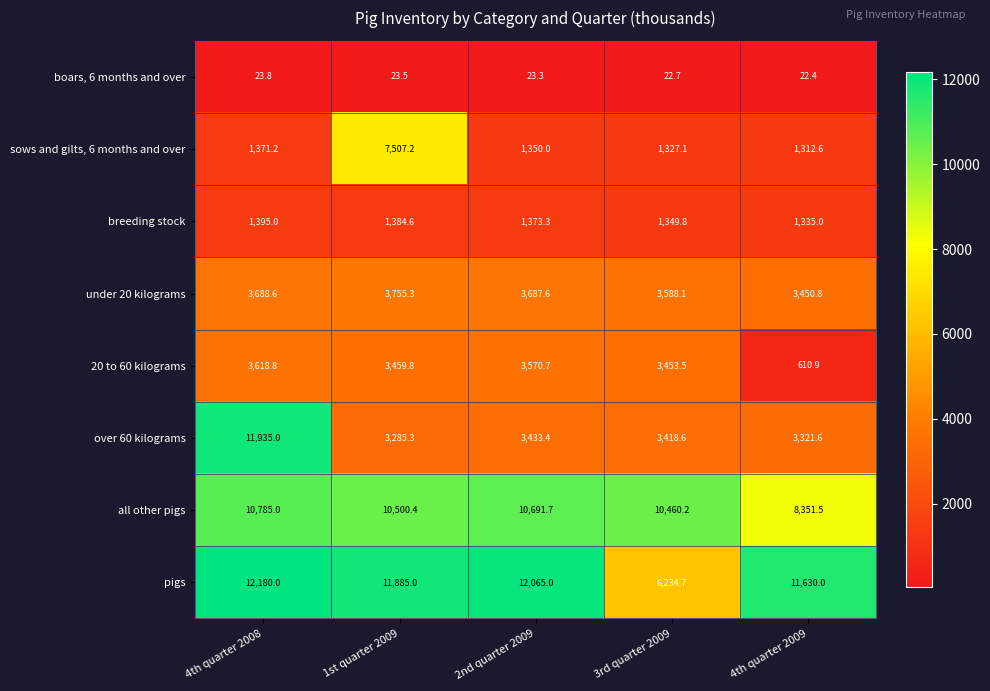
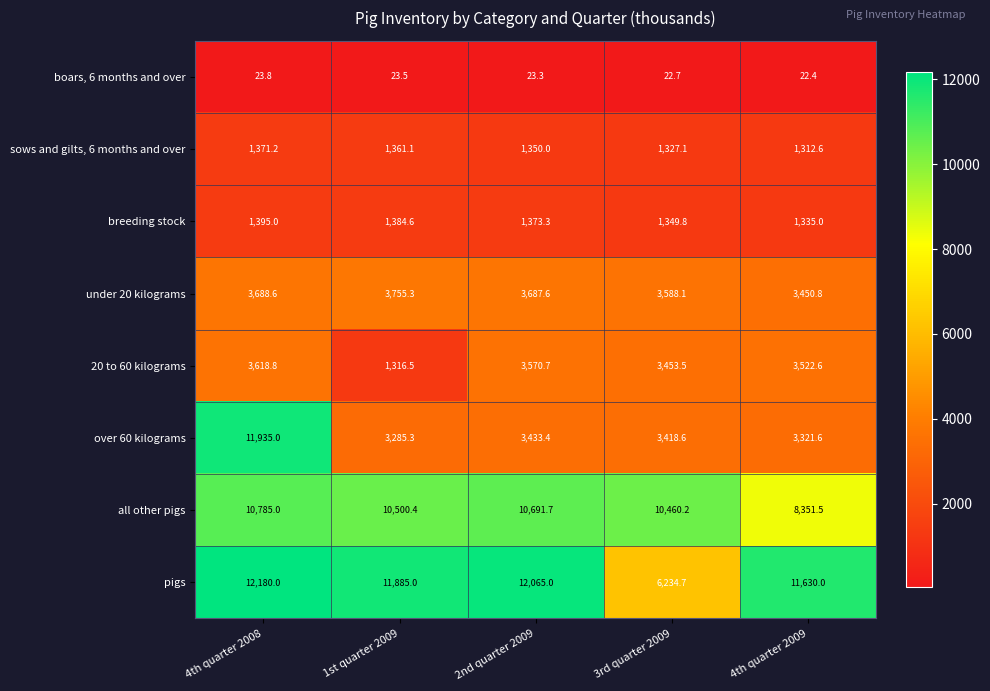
  {
    "boars, 6 months and over": {
      "4th quarter 2008": "23.8",
      "1st quarter 2009": "23.5",
      "2nd quarter 2009": "23.3",
      "3rd quarter 2009": "22.7",
      "4th quarter 2009": "22.4"
    },
    "sows and gilts, 6 months and over": {
      "4th quarter 2008": "1,371.2",
-     "1st quarter 2009": "7,507.2",
+     "1st quarter 2009": "1,361.1",
      "2nd quarter 2009": "1,350.0",
      "3rd quarter 2009": "1,327.1",
      "4th quarter 2009": "1,312.6"
    },
    "breeding stock": {
      "4th quarter 2008": "1,395.0",
      "1st quarter 2009": "1,384.6",
      "2nd quarter 2009": "1,373.3",
      "3rd quarter 2009": "1,349.8",
      "4th quarter 2009": "1,335.0"
    },
    "under 20 kilograms": {
      "4th quarter 2008": "3,688.6",
      "1st quarter 2009": "3,755.3",
      "2nd quarter 2009": "3,687.6",
      "3rd quarter 2009": "3,588.1",
      "4th quarter 2009": "3,450.8"
    },
    "20 to 60 kilograms": {
      "4th quarter 2008": "3,618.8",
-     "1st quarter 2009": "3,459.8",
+     "1st quarter 2009": "1,316.5",
      "2nd quarter 2009": "3,570.7",
      "3rd quarter 2009": "3,453.5",
-     "4th quarter 2009": "610.9"
+     "4th quarter 2009": "3,522.6"
    },
    "over 60 kilograms": {
      "4th quarter 2008": "11,935.0",
      "1st quarter 2009": "3,285.3",
      "2nd quarter 2009": "3,433.4",
      "3rd quarter 2009": "3,418.6",
      "4th quarter 2009": "3,321.6"
    },
    "all other pigs": {
      "4th quarter 2008": "10,785.0",
      "1st quarter 2009": "10,500.4",
      "2nd quarter 2009": "10,691.7",
      "3rd quarter 2009": "10,460.2",
      "4th quarter 2009": "8,351.5"
    },
    "pigs": {
      "4th quarter 2008": "12,180.0",
      "1st quarter 2009": "11,885.0",
      "2nd quarter 2009": "12,065.0",
      "3rd quarter 2009": "6,234.7",
      "4th quarter 2009": "11,630.0"
    }
  }
